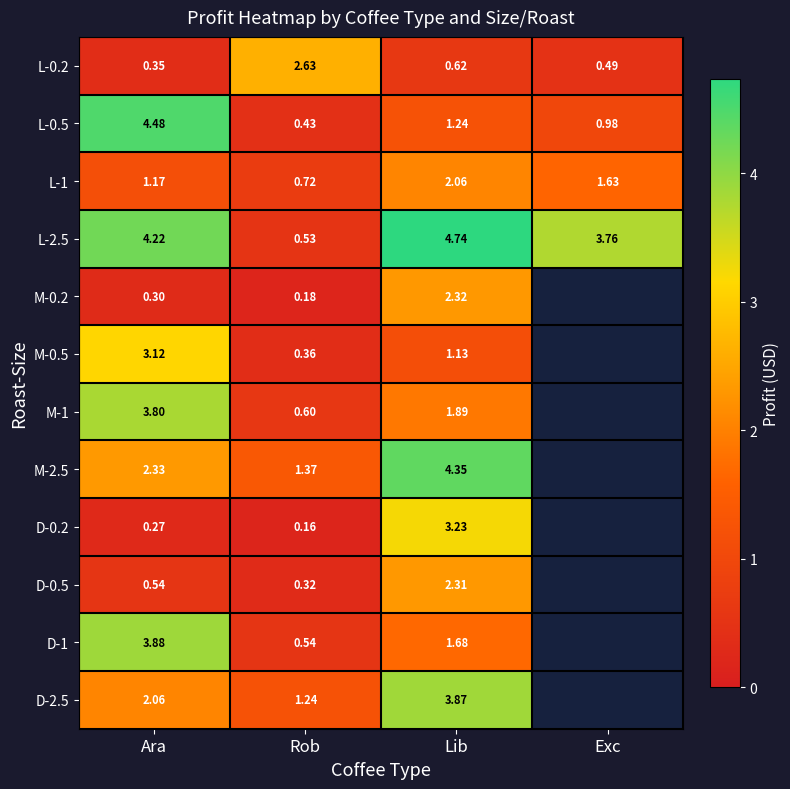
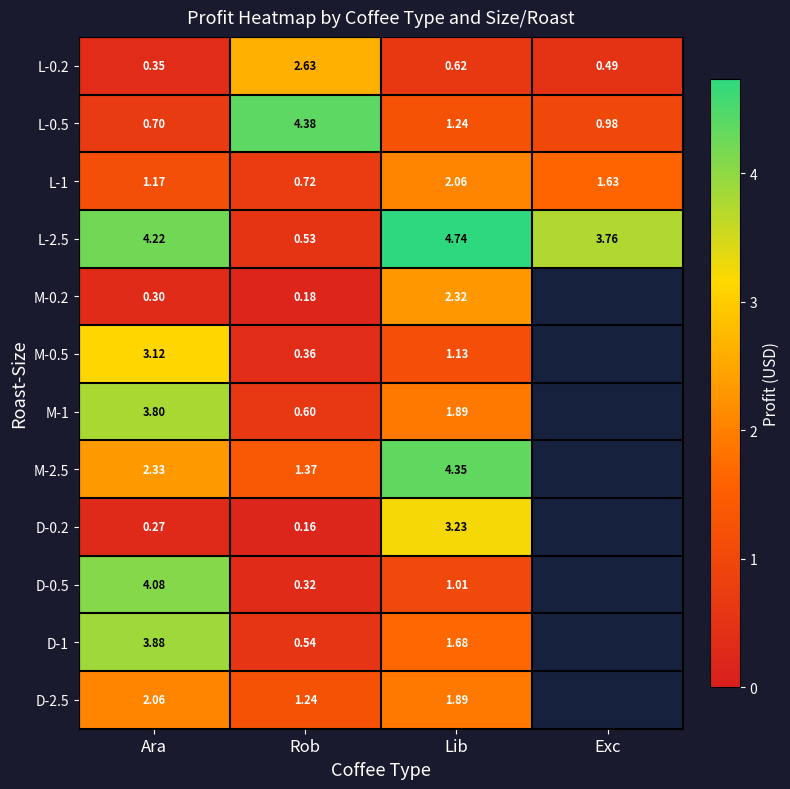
  {
    "L-0.2": {
      "Ara": 0.35,
      "Rob": 2.63,
      "Lib": 0.62,
      "Exc": 0.49
    },
    "L-0.5": {
-     "Ara": 4.48,
-     "Rob": 0.43,
+     "Ara": 0.70,
+     "Rob": 4.38,
      "Lib": 1.24,
      "Exc": 0.98
    },
    "L-1": {
      "Ara": 1.17,
      "Rob": 0.72,
      "Lib": 2.06,
      "Exc": 1.63
    },
    "L-2.5": {
      "Ara": 4.22,
      "Rob": 0.53,
      "Lib": 4.74,
      "Exc": 3.76
    },
    "M-0.2": {
      "Ara": 0.30,
      "Rob": 0.18,
      "Lib": 2.32
    },
    "M-0.5": {
      "Ara": 3.12,
      "Rob": 0.36,
      "Lib": 1.13
    },
    "M-1": {
      "Ara": 3.80,
      "Rob": 0.60,
      "Lib": 1.89
    },
    "M-2.5": {
      "Ara": 2.33,
      "Rob": 1.37,
      "Lib": 4.35
    },
    "D-0.2": {
      "Ara": 0.27,
      "Rob": 0.16,
      "Lib": 3.23
    },
    "D-0.5": {
-     "Ara": 0.54,
+     "Ara": 4.08,
      "Rob": 0.32,
-     "Lib": 2.31
+     "Lib": 1.01
    },
    "D-1": {
      "Ara": 3.88,
      "Rob": 0.54,
      "Lib": 1.68
    },
    "D-2.5": {
      "Ara": 2.06,
      "Rob": 1.24,
-     "Lib": 3.87
+     "Lib": 1.89
    }
  }
